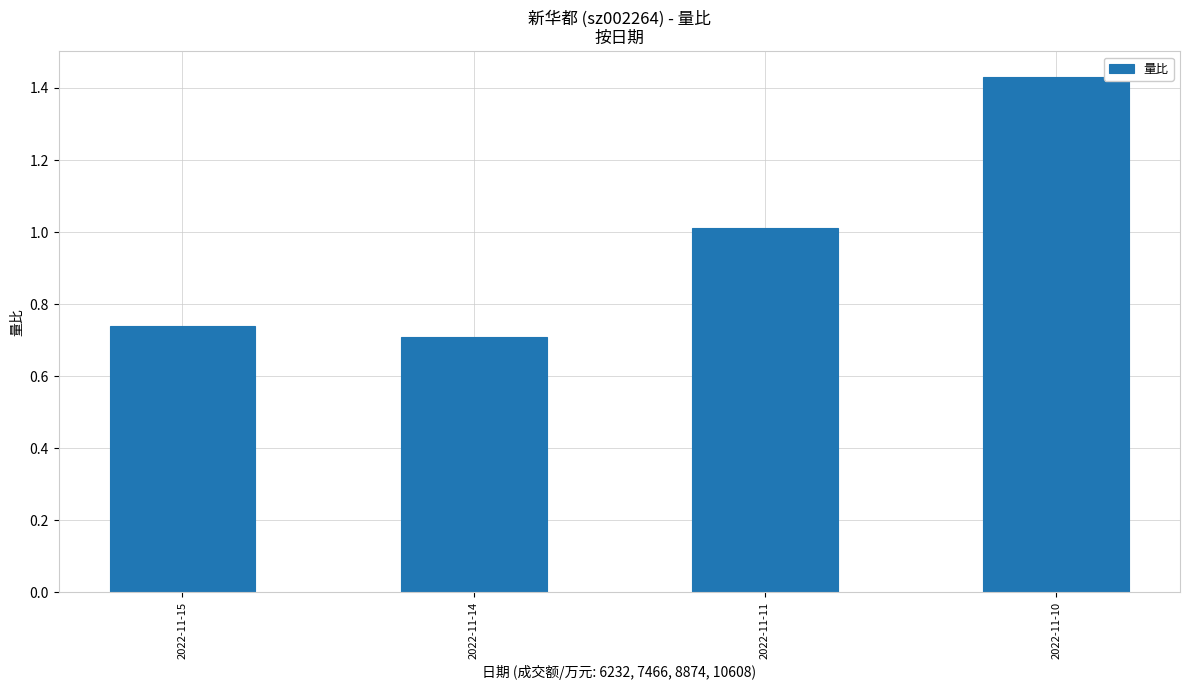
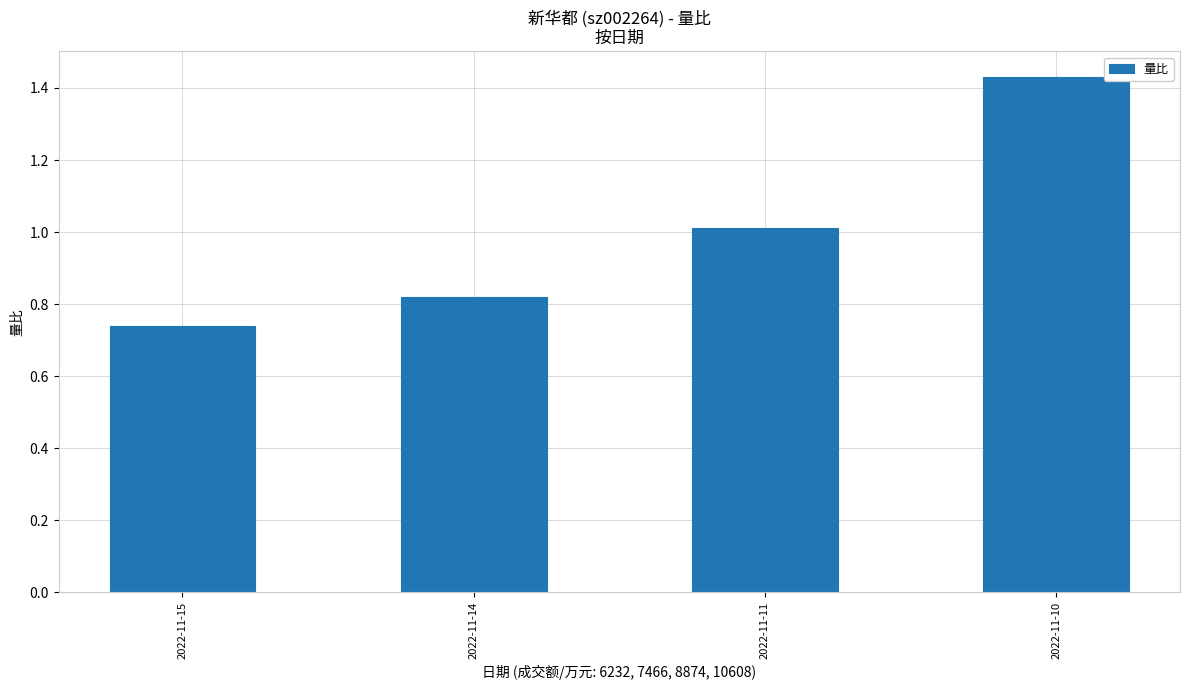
  {
    "2022-11-15": 0.74,
-   "2022-11-14": 0.71,
+   "2022-11-14": 0.82,
    "2022-11-11": 1.01,
    "2022-11-10": 1.43
  }
